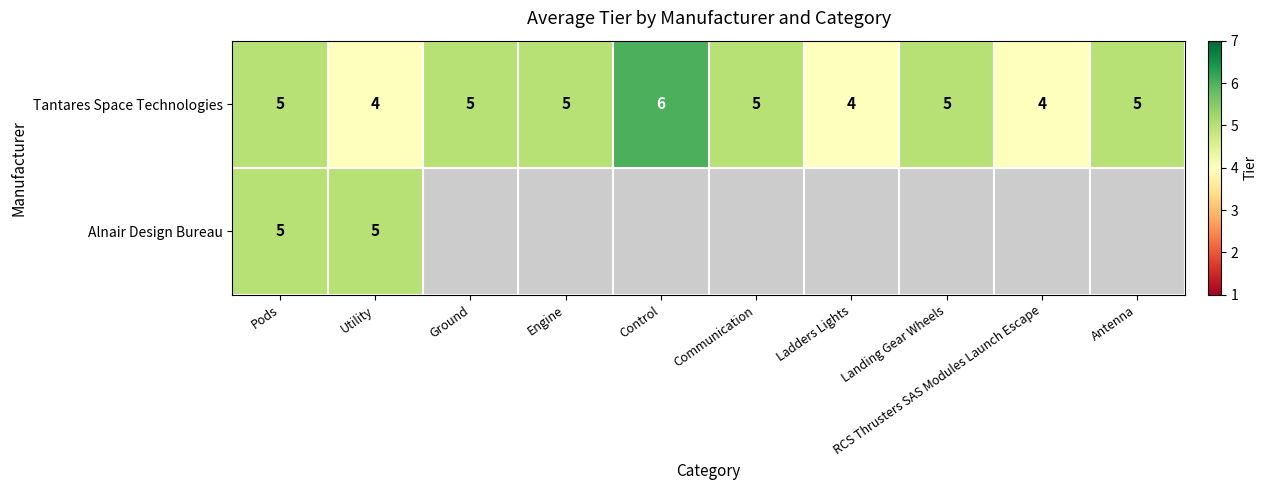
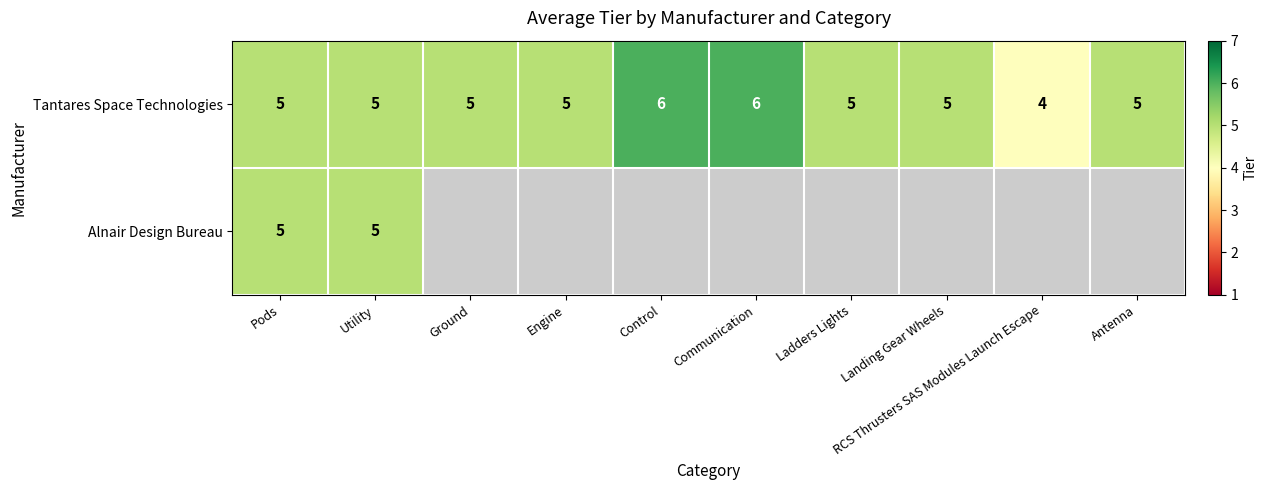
  {
    "Tantares Space Technologies": {
      "Pods": 5,
-     "Utility": 4,
+     "Utility": 5,
      "Ground": 5,
      "Engine": 5,
      "Control": 6,
-     "Communication": 5,
-     "Ladders Lights": 4,
+     "Communication": 6,
+     "Ladders Lights": 5,
      "Landing Gear Wheels": 5,
      "RCS Thrusters SAS Modules Launch Escape": 4,
      "Antenna": 5
    },
    "Alnair Design Bureau": {
      "Pods": 5,
      "Utility": 5
    }
  }
